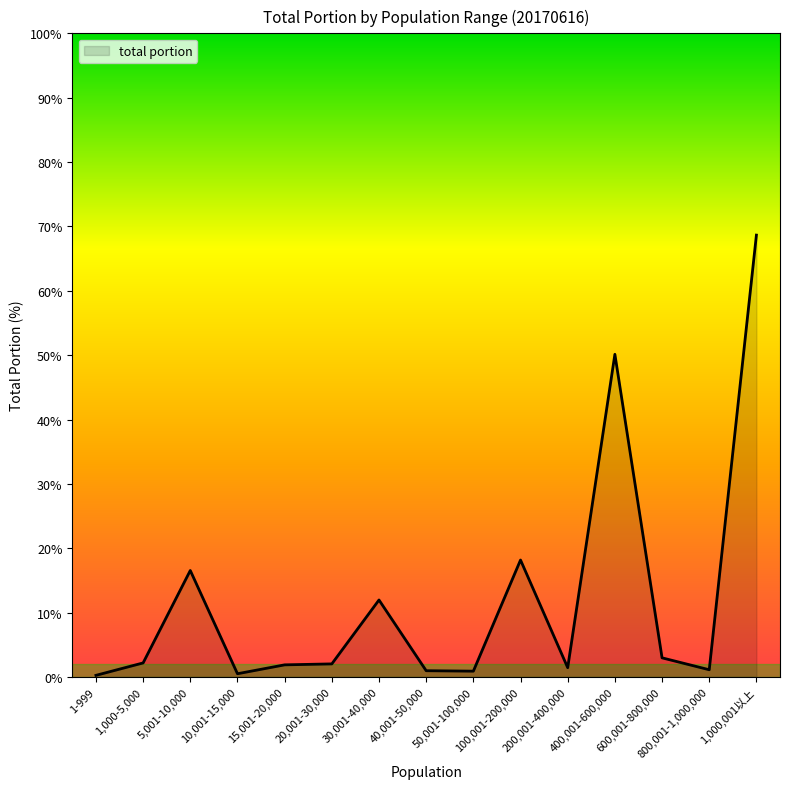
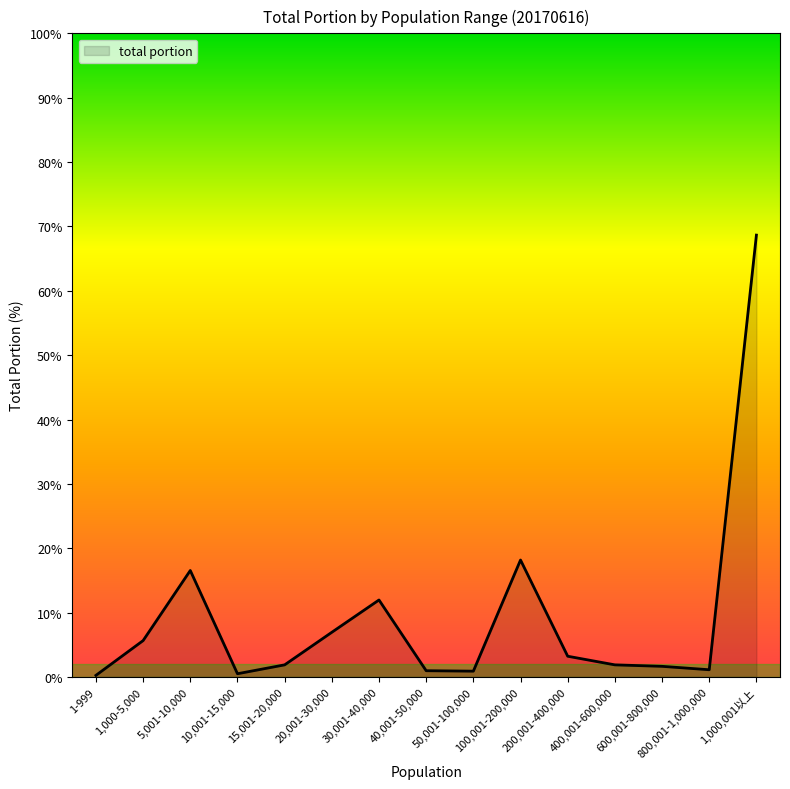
  {
    "1-999": "0%",
-   "1,000-5,000": "2%",
+   "1,000-5,000": "6%",
    "5,001-10,000": "17%",
    "10,001-15,000": "1%",
    "15,001-20,000": "2%",
-   "20,001-30,000": "2%",
+   "20,001-30,000": "7%",
    "30,001-40,000": "12%",
    "40,001-50,000": "1%",
    "50,001-100,000": "1%",
    "100,001-200,000": "18%",
-   "200,001-400,000": "1%",
-   "400,001-600,000": "50%",
-   "600,001-800,000": "3%",
+   "200,001-400,000": "3%",
+   "400,001-600,000": "2%",
+   "600,001-800,000": "2%",
    "800,001-1,000,000": "1%",
    "1,000,001以上": "69%"
  }
